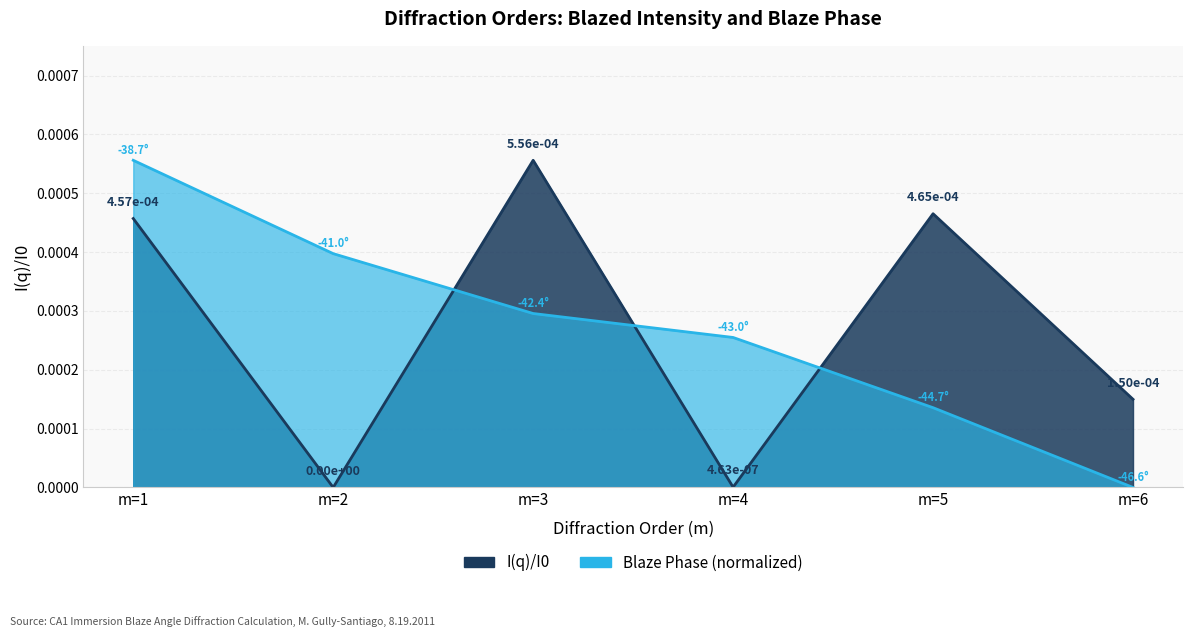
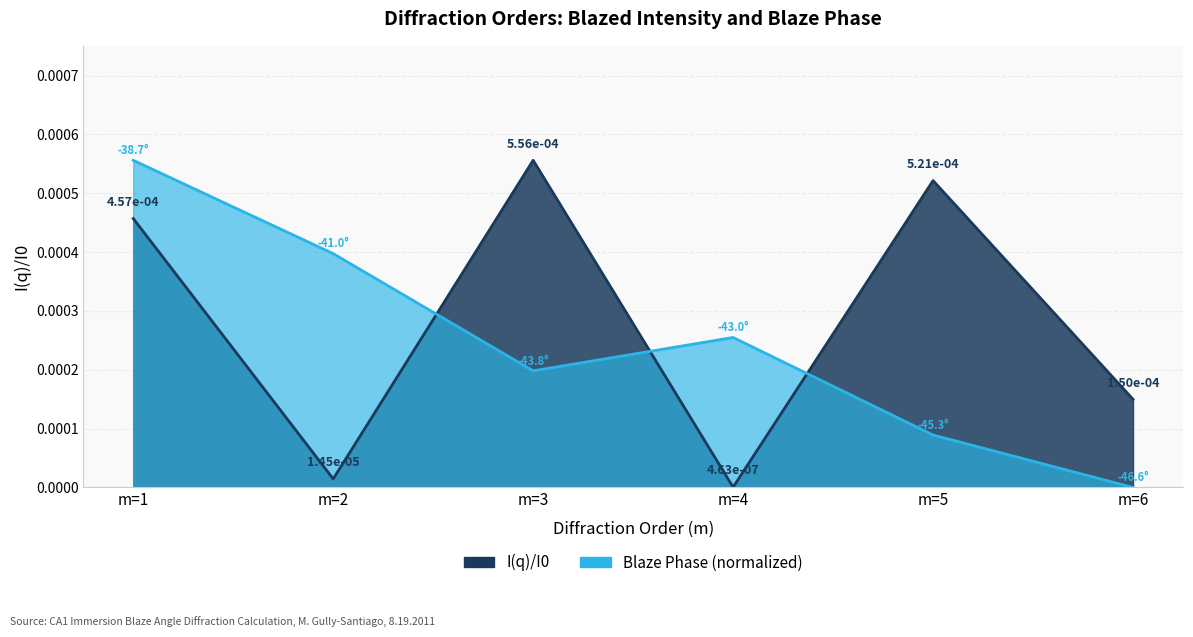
  {
    "I(q)/I0": {
      "m=1": "4.57e-04",
-     "m=2": "0.00e+00",
+     "m=2": "1.45e-05",
      "m=3": "5.56e-04",
      "m=4": "4.63e-07",
-     "m=5": "4.65e-04",
+     "m=5": "5.21e-04",
      "m=6": "1.50e-04"
    },
    "Blaze Phase (normalized)": {
-     "m=3": "-42.4°",
-     "m=5": "-44.7°"
+     "m=3": "-43.8°",
+     "m=5": "-45.3°"
    }
  }
